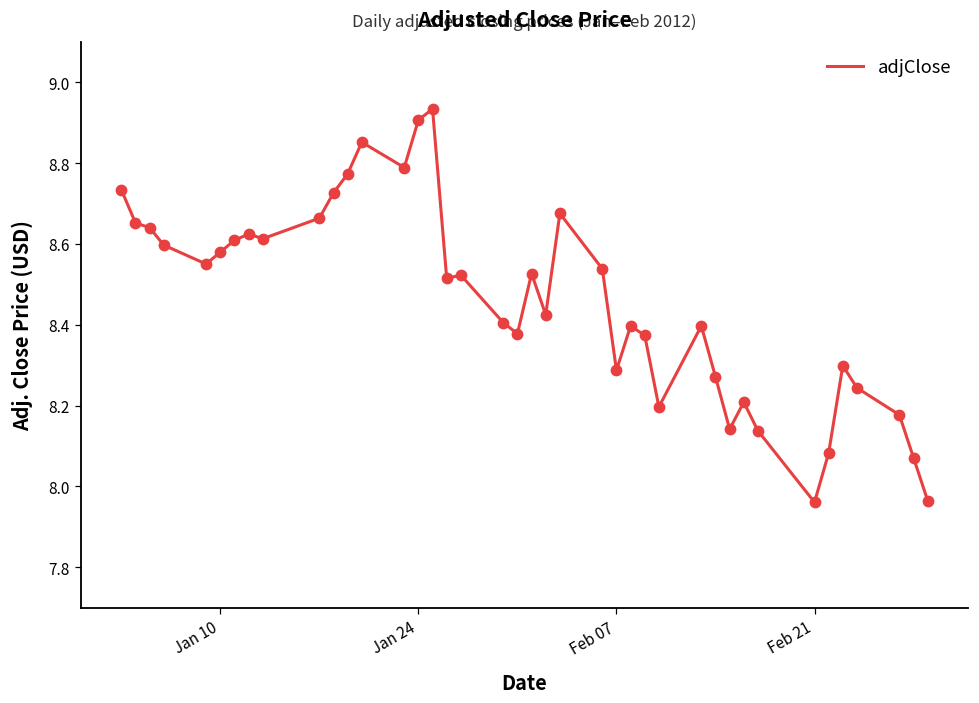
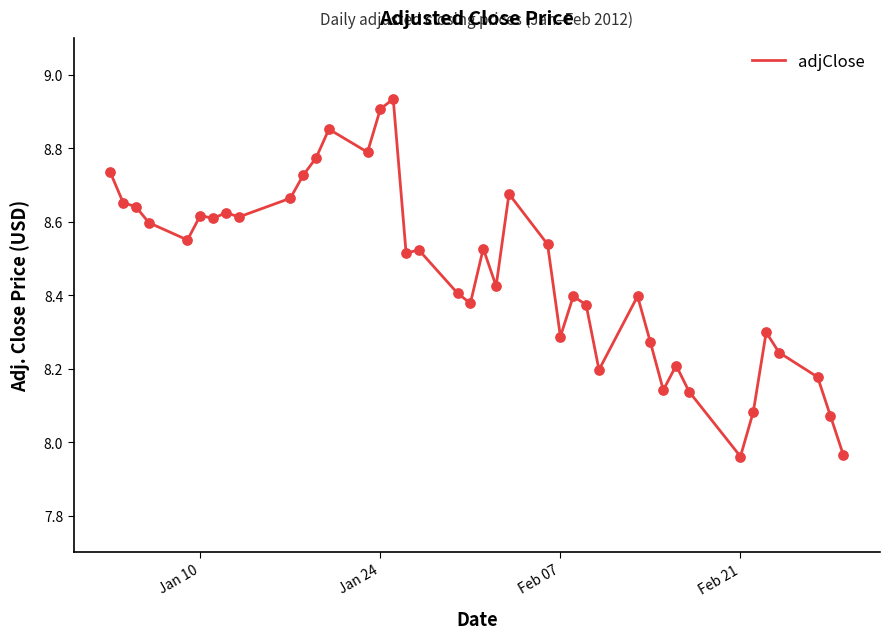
  {
-   "Jan 10": 8.58,
+   "Jan 10": 8.62,
    "Jan 24": 8.91,
    "Feb 07": 8.29,
    "Feb 21": 7.96
  }
